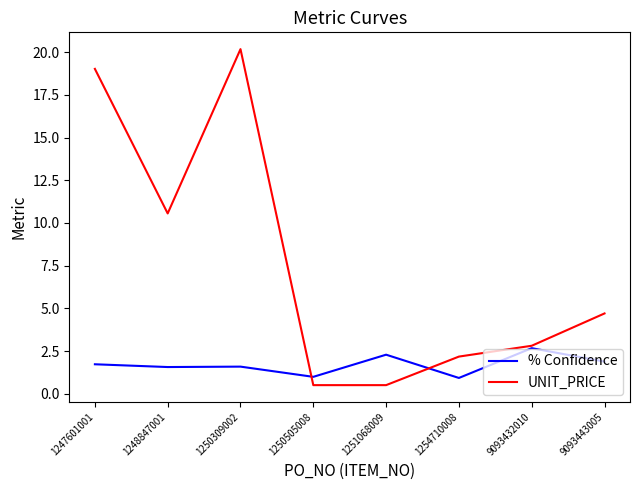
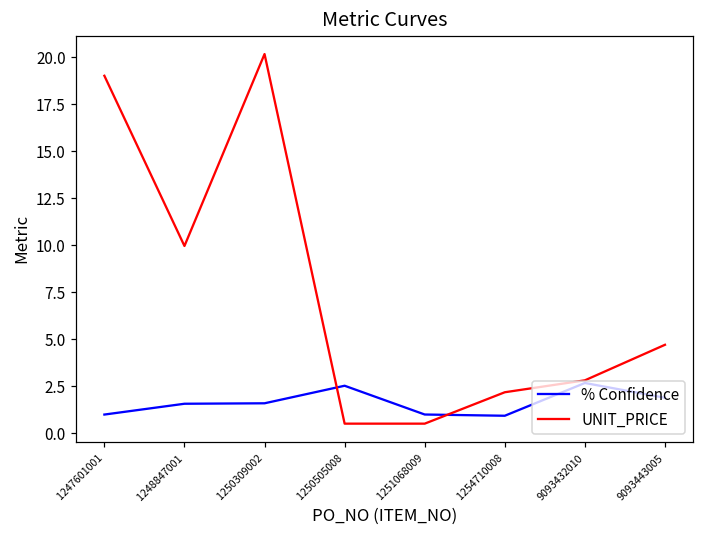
  {
    "% Confidence": {
-     "1247601001": 1.7,
+     "1247601001": 1.0,
      "1248847001": 1.6,
      "1250309002": 1.6,
-     "1250505008": 1.0,
-     "1251068009": 2.3,
+     "1250505008": 2.5,
+     "1251068009": 1.0,
      "1254710008": 0.9
    },
    "UNIT_PRICE": {
      "1247601001": 19.0,
-     "1248847001": 10.6,
+     "1248847001": 10.0,
      "1250309002": 20.2,
      "1250505008": 0.5,
      "1251068009": 0.5,
      "1254710008": 2.2,
      "9093443005": 4.7
    }
  }
